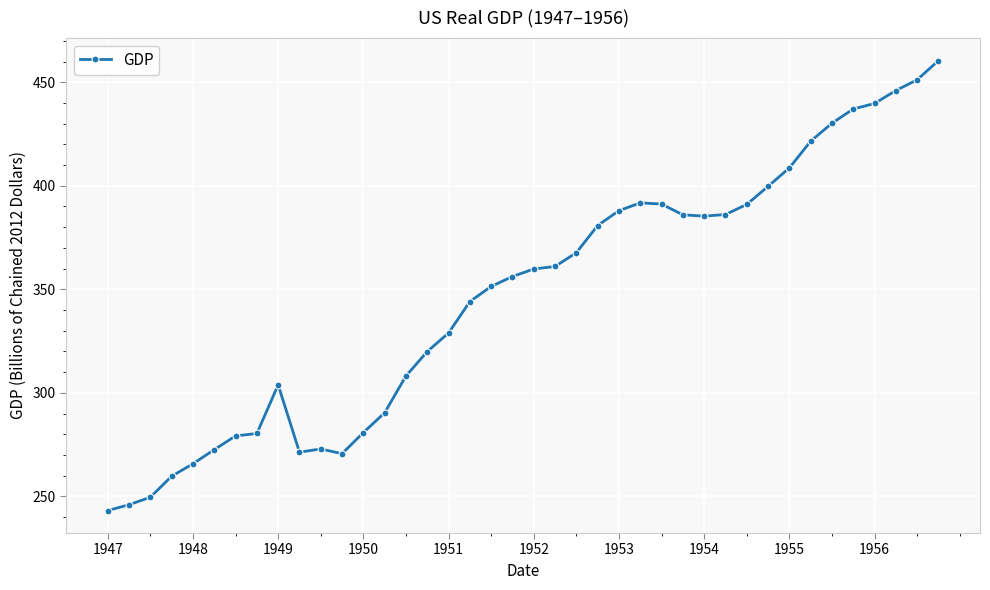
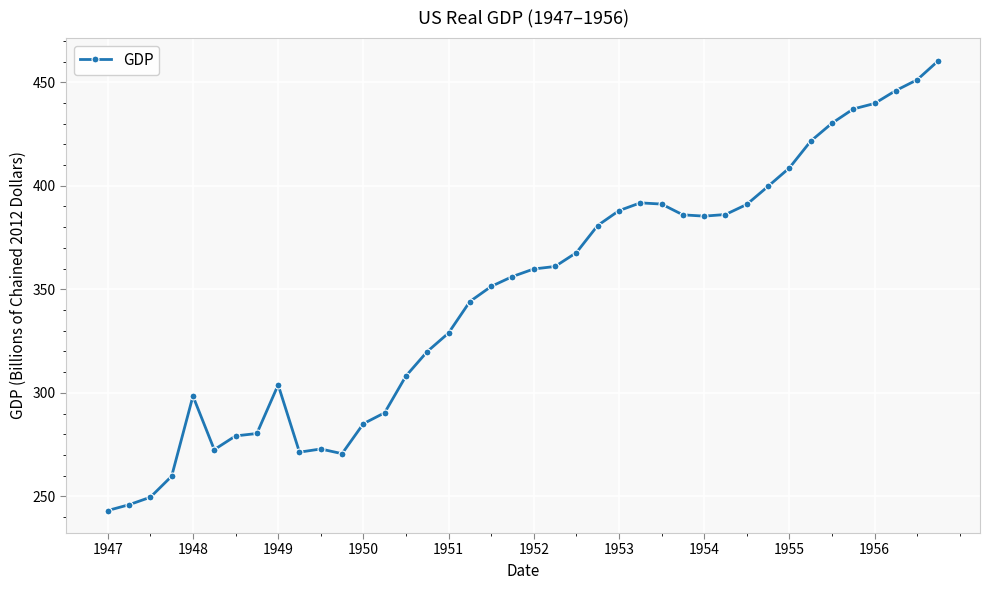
  {
    "1947": 243,
-   "1948": 266,
+   "1948": 298,
    "1949": 304,
-   "1950": 281,
+   "1950": 285,
    "1951": 329,
    "1952": 360,
    "1953": 388,
    "1954": 385,
    "1955": 409,
    "1956": 440
  }
